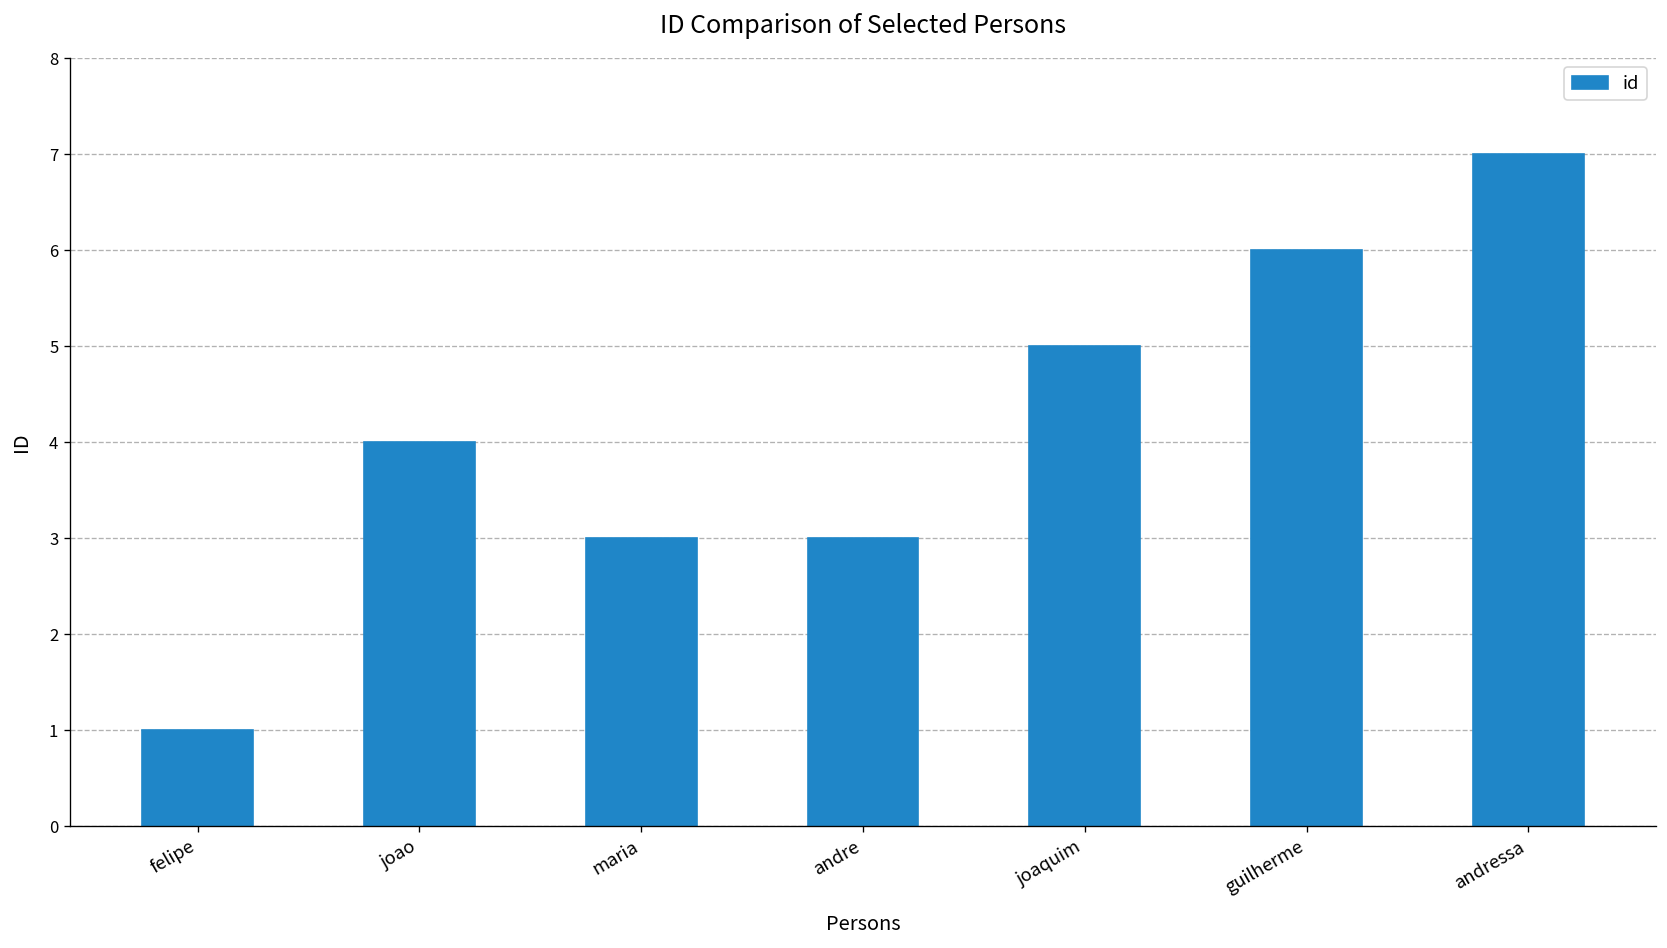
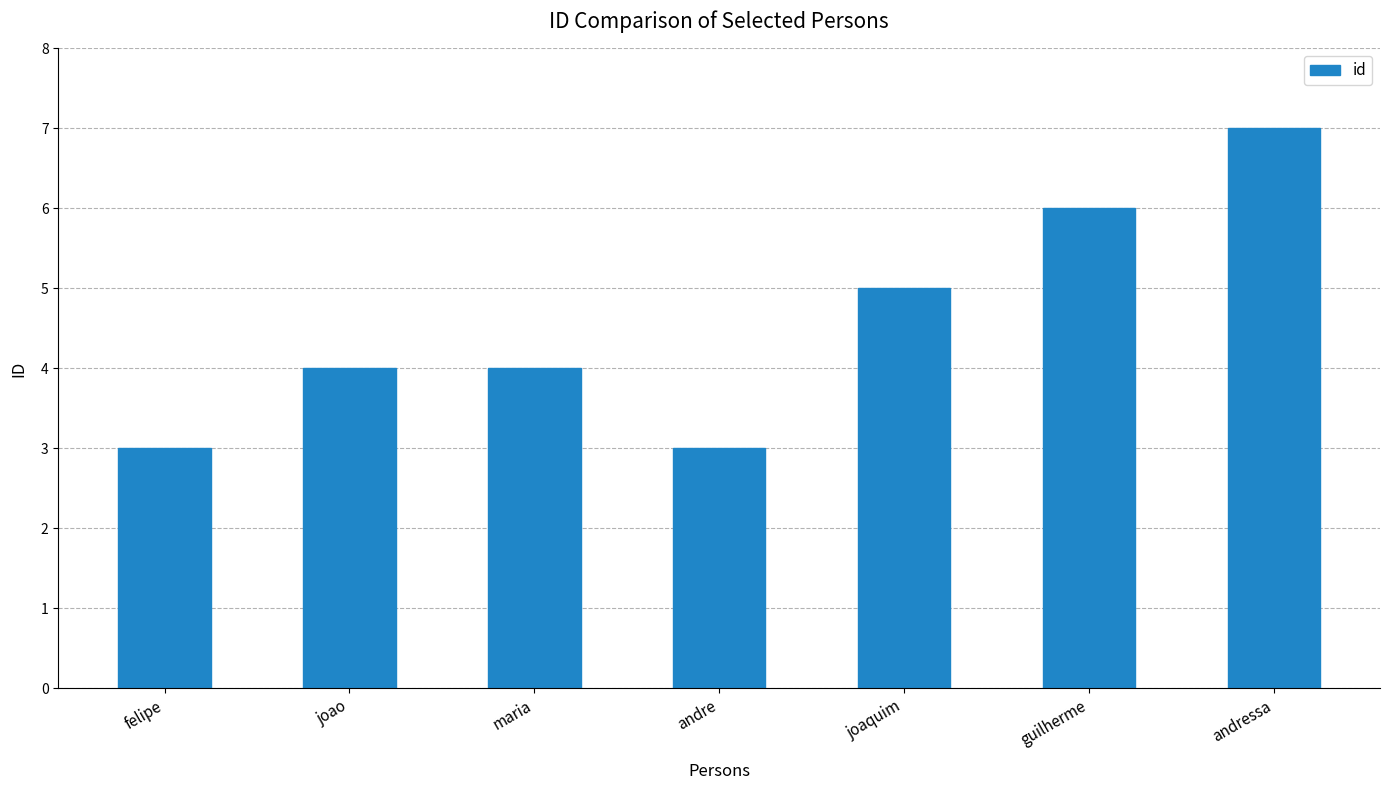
  {
-   "felipe": 1,
+   "felipe": 3,
    "joao": 4,
-   "maria": 3,
+   "maria": 4,
    "andre": 3,
    "joaquim": 5,
    "guilherme": 6,
    "andressa": 7
  }
